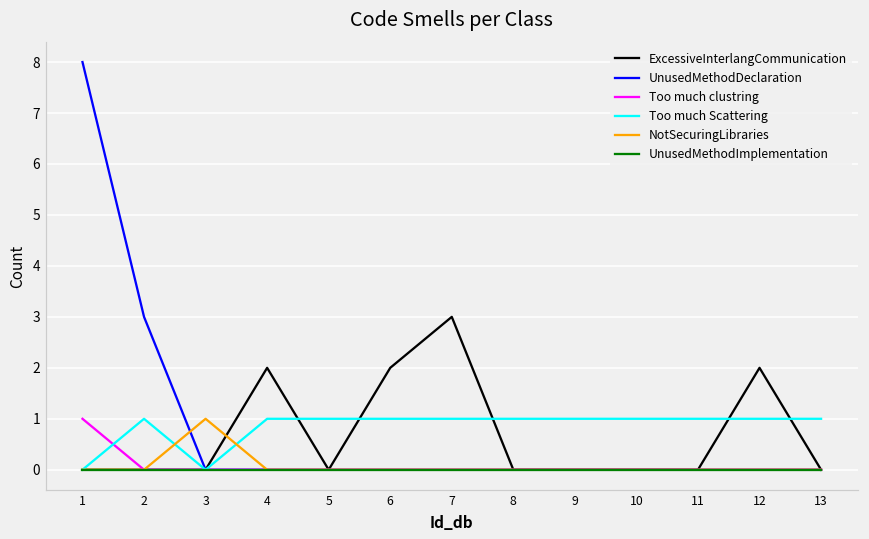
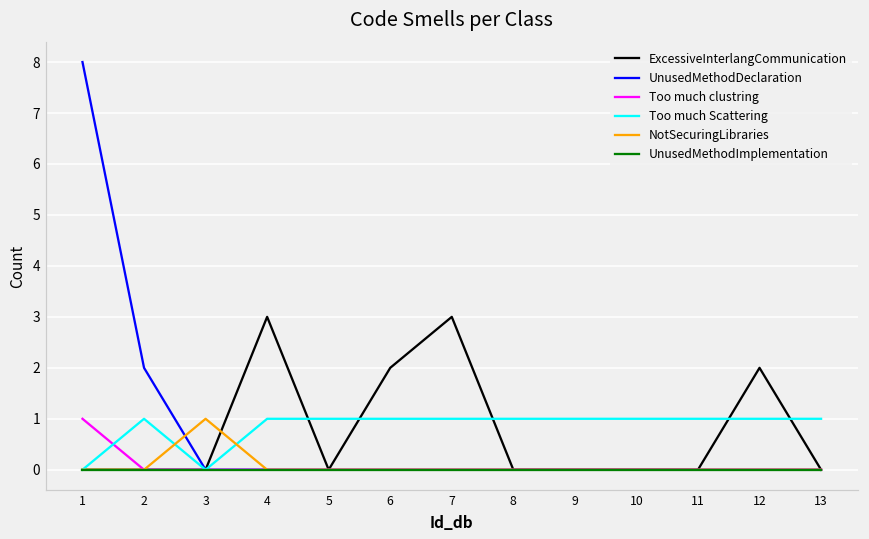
  {
    "ExcessiveInterlangCommunication": {
-     "4": 2,
+     "4": 3,
      "6": 2,
      "7": 3,
      "12": 2
    },
    "UnusedMethodDeclaration": {
      "1": 8,
-     "2": 3
+     "2": 2
    },
    "Too much clustring": {
      "1": 1
    },
    "Too much Scattering": {
      "2": 1,
      "4": 1,
      "5": 1,
      "6": 1,
      "7": 1,
      "8": 1,
      "9": 1,
      "10": 1,
      "11": 1,
      "12": 1,
      "13": 1
    },
    "NotSecuringLibraries": {
      "3": 1
    }
  }
